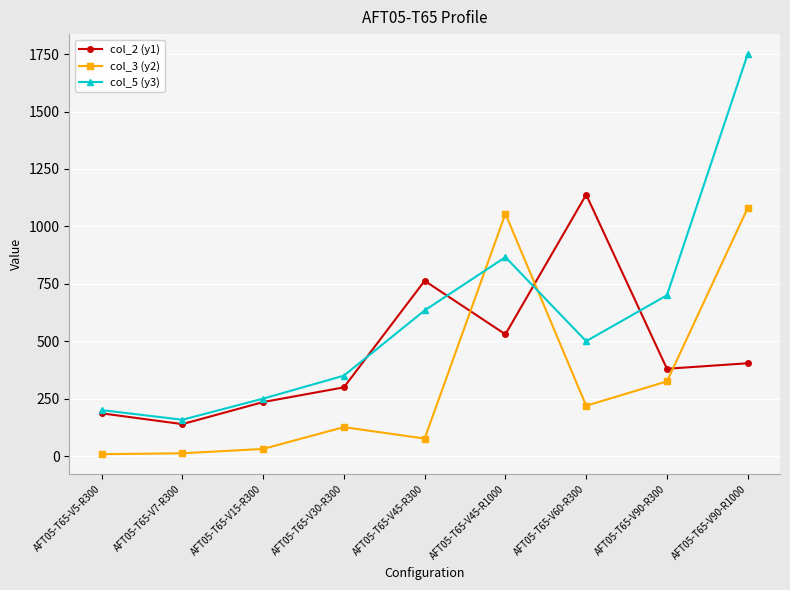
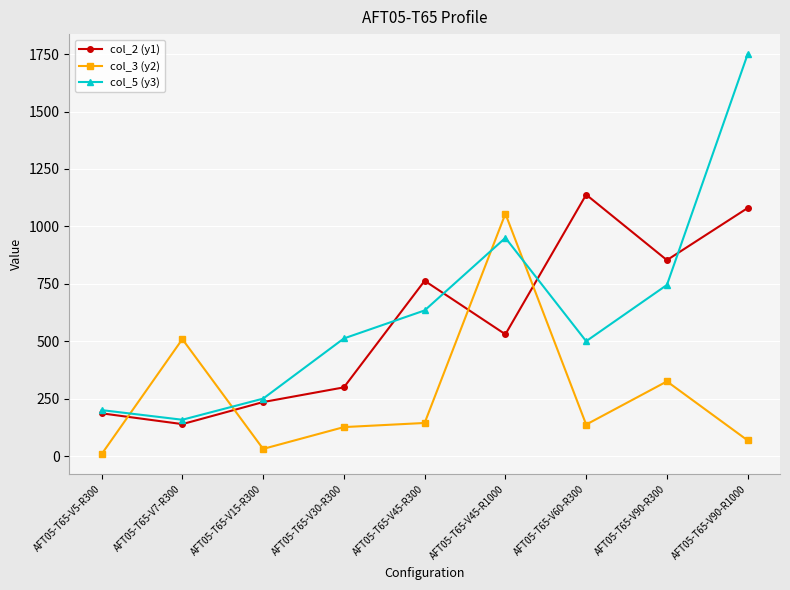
  {
    "col_2 (y1)": {
      "AFT05-T65-V5-R300": 190,
      "AFT05-T65-V7-R300": 140,
      "AFT05-T65-V15-R300": 240,
      "AFT05-T65-V30-R300": 300,
      "AFT05-T65-V45-R300": 760,
      "AFT05-T65-V45-R1000": 530,
      "AFT05-T65-V60-R300": 1140,
-     "AFT05-T65-V90-R300": 380,
-     "AFT05-T65-V90-R1000": 400
+     "AFT05-T65-V90-R300": 850,
+     "AFT05-T65-V90-R1000": 1080
    },
    "col_3 (y2)": {
      "AFT05-T65-V5-R300": 10,
-     "AFT05-T65-V7-R300": 10,
+     "AFT05-T65-V7-R300": 510,
      "AFT05-T65-V15-R300": 30,
      "AFT05-T65-V30-R300": 130,
-     "AFT05-T65-V45-R300": 80,
+     "AFT05-T65-V45-R300": 140,
      "AFT05-T65-V45-R1000": 1060,
-     "AFT05-T65-V60-R300": 220,
+     "AFT05-T65-V60-R300": 140,
      "AFT05-T65-V90-R300": 330,
-     "AFT05-T65-V90-R1000": 1080
+     "AFT05-T65-V90-R1000": 70
    },
    "col_5 (y3)": {
      "AFT05-T65-V5-R300": 200,
      "AFT05-T65-V7-R300": 160,
      "AFT05-T65-V15-R300": 250,
-     "AFT05-T65-V30-R300": 350,
+     "AFT05-T65-V30-R300": 510,
      "AFT05-T65-V45-R300": 630,
-     "AFT05-T65-V45-R1000": 870,
+     "AFT05-T65-V45-R1000": 950,
      "AFT05-T65-V60-R300": 500,
-     "AFT05-T65-V90-R300": 700,
+     "AFT05-T65-V90-R300": 750,
      "AFT05-T65-V90-R1000": 1750
    }
  }
